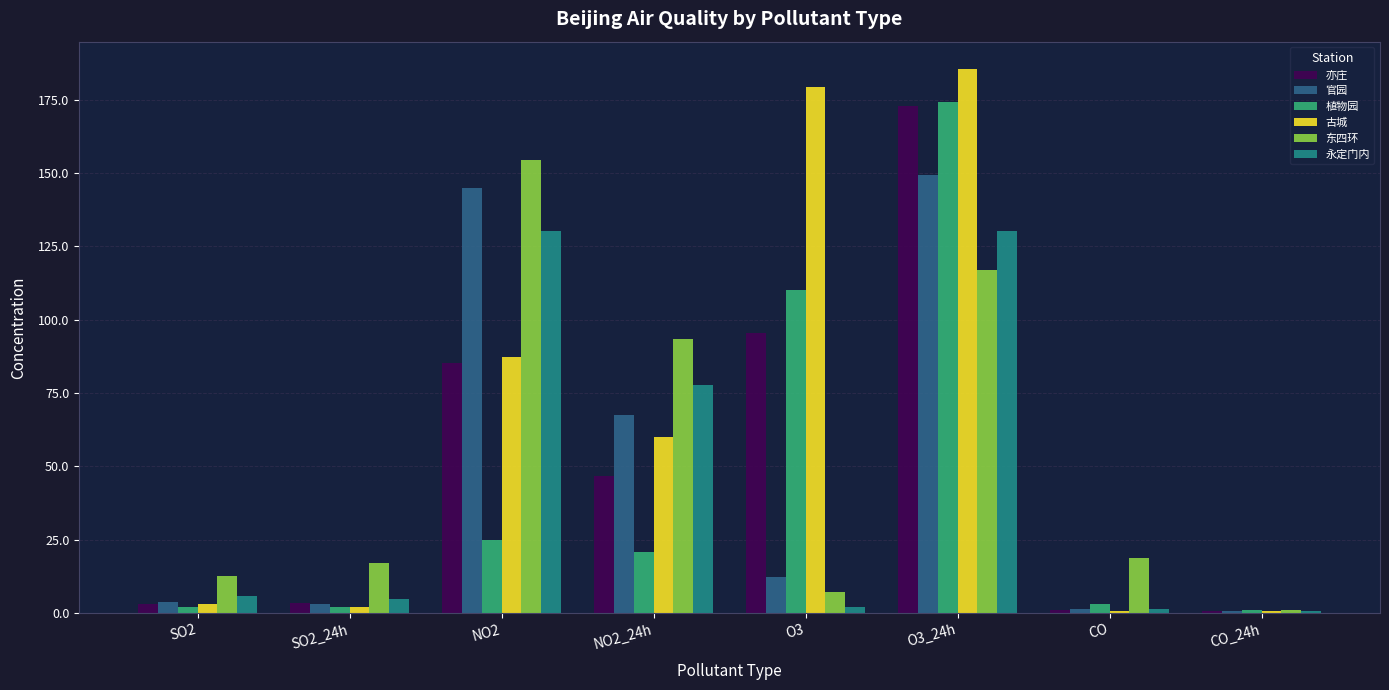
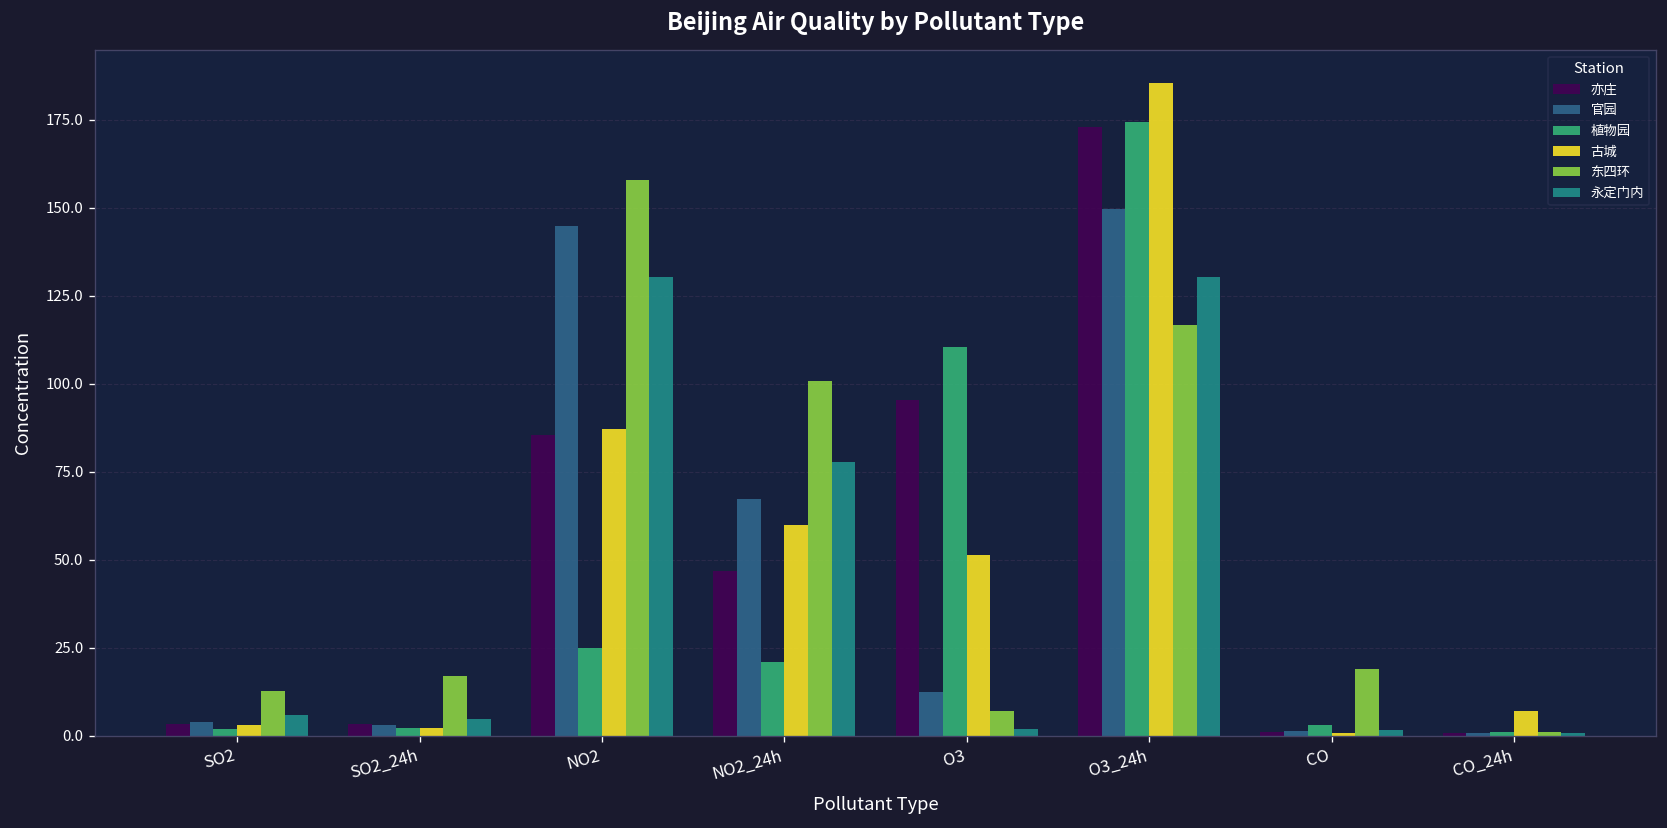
  {
    "亦庄": {
      "SO2": 3,
      "SO2_24h": 4,
      "NO2": 85,
      "NO2_24h": 47,
      "O3": 95,
      "O3_24h": 173,
      "CO": 1
    },
    "古城": {
      "SO2": 3,
      "SO2_24h": 2,
      "NO2": 87,
      "NO2_24h": 60,
-     "O3": 179,
+     "O3": 51,
      "O3_24h": 186,
-     "CO_24h": 1
+     "CO_24h": 7
    },
    "东四环": {
      "SO2": 13,
      "SO2_24h": 17,
-     "NO2": 155,
-     "NO2_24h": 94,
+     "NO2": 158,
+     "NO2_24h": 101,
      "O3": 7,
      "O3_24h": 117,
      "CO": 19,
      "CO_24h": 1
    }
  }
